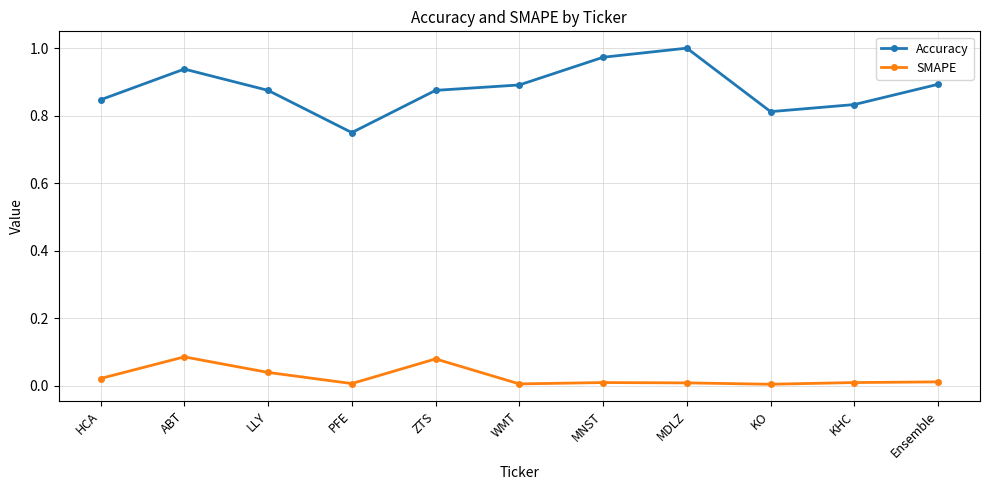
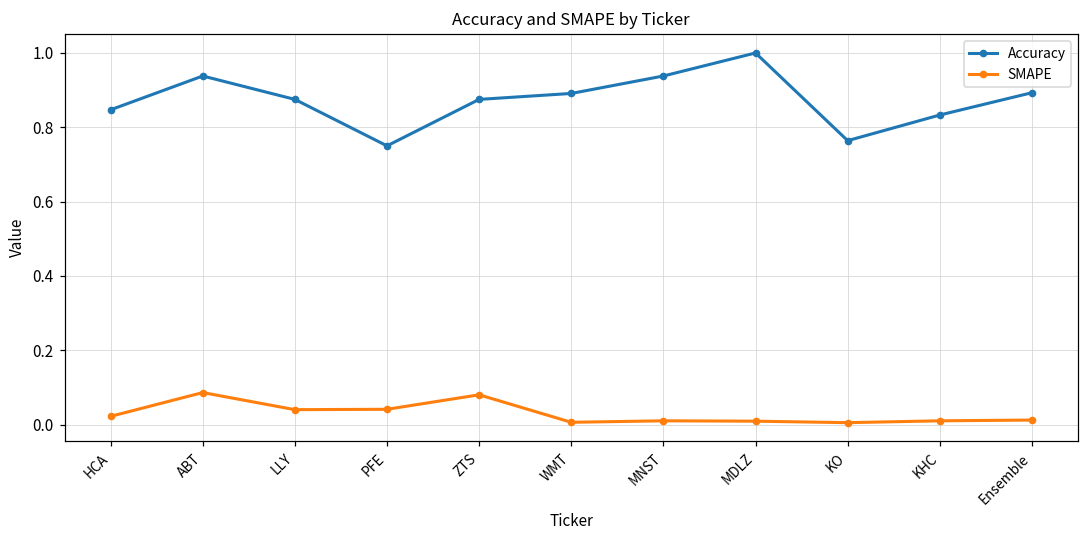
  {
    "Accuracy": {
      "HCA": 0.85,
      "ABT": 0.94,
      "LLY": 0.88,
      "PFE": 0.75,
      "ZTS": 0.88,
      "WMT": 0.89,
-     "MNST": 0.97,
+     "MNST": 0.94,
      "MDLZ": 1.00,
-     "KO": 0.81,
+     "KO": 0.76,
      "KHC": 0.83,
      "Ensemble": 0.89
    },
    "SMAPE": {
      "HCA": 0.02,
      "ABT": 0.09,
      "LLY": 0.04,
-     "PFE": 0.01,
+     "PFE": 0.04,
      "ZTS": 0.08,
      "WMT": 0.01,
      "MNST": 0.01,
      "MDLZ": 0.01,
      "KO": 0.01,
      "KHC": 0.01,
      "Ensemble": 0.01
    }
  }
